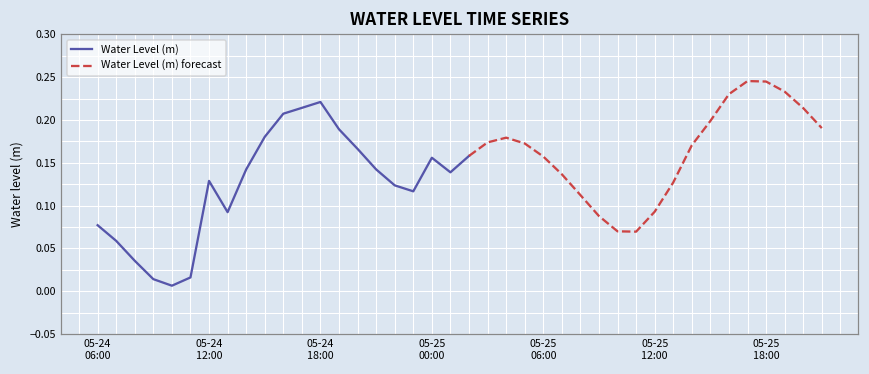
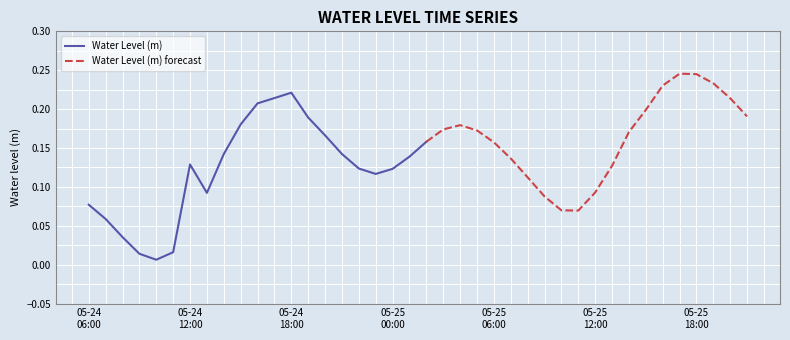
  {
    "Water Level (m)": {
      "05-24 06:00": 0.08,
      "05-24 12:00": 0.13,
      "05-24 18:00": 0.22,
-     "05-25 00:00": 0.16
+     "05-25 00:00": 0.12
    },
    "Water Level (m) forecast": {
      "05-25 06:00": 0.16,
      "05-25 12:00": 0.09,
      "05-25 18:00": 0.24
    }
  }
